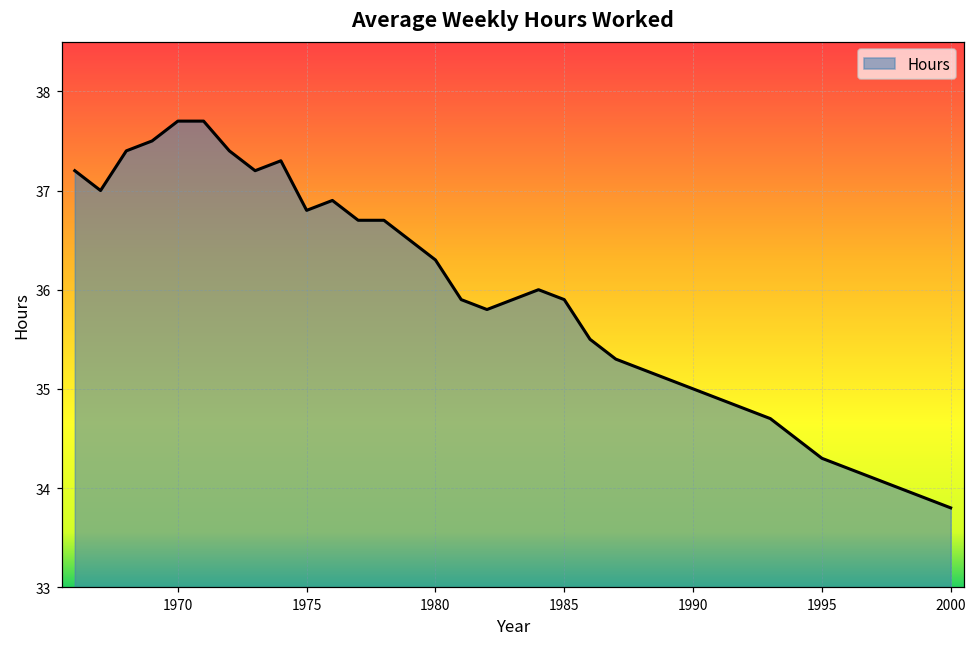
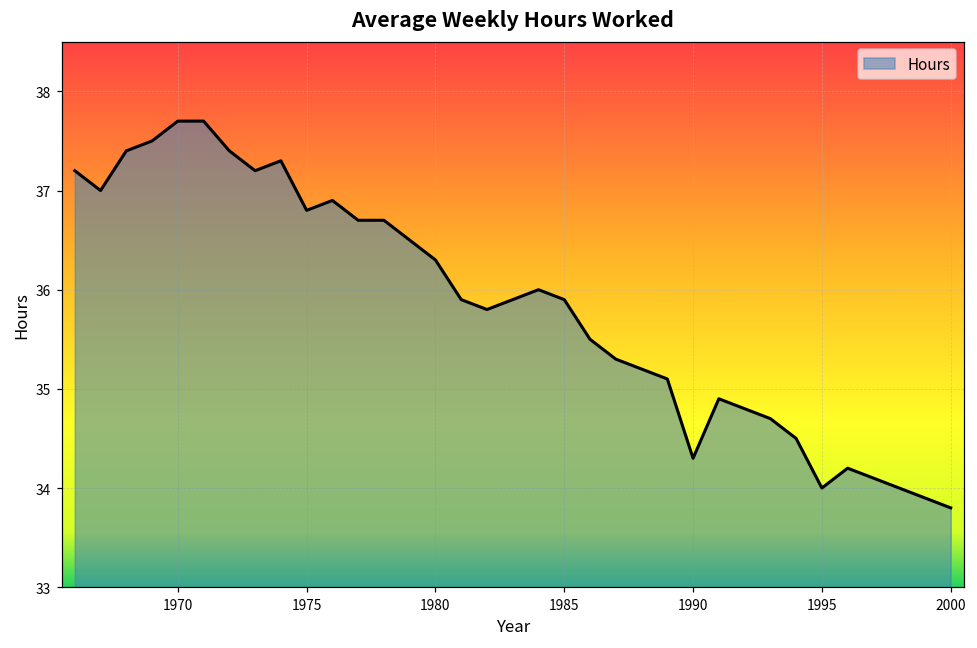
  {
    "1970": 37.7,
    "1975": 36.8,
    "1980": 36.3,
    "1985": 35.9,
-   "1990": 35.0,
-   "1995": 34.3,
+   "1990": 34.3,
+   "1995": 34.0,
    "2000": 33.8
  }
